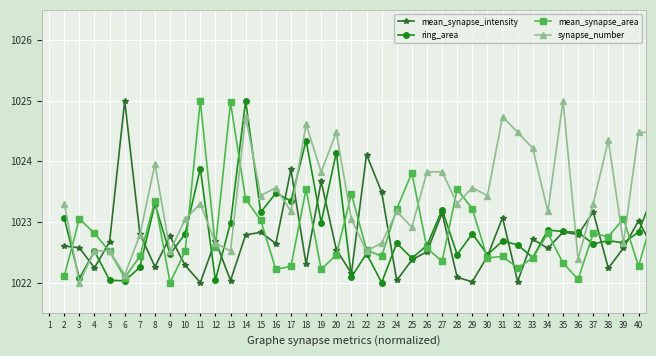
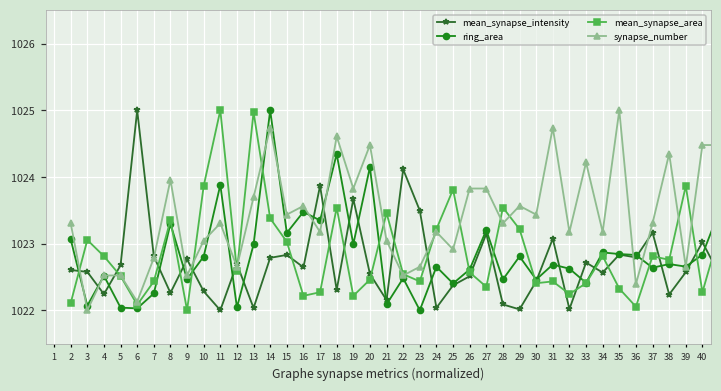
  {
    "mean_synapse_area": {
      "2": 1022.1,
      "3": 1023.1,
      "4": 1022.8,
      "6": 1022.1,
      "7": 1022.4,
      "8": 1023.4,
      "9": 1022.0,
-     "10": 1022.5,
+     "10": 1023.9,
      "11": 1025.0,
      "12": 1022.6,
      "13": 1025.0,
      "14": 1023.4,
      "15": 1023.0,
      "16": 1022.2,
      "17": 1022.3,
      "18": 1023.5,
      "19": 1022.2,
      "20": 1022.5,
      "21": 1023.5,
      "23": 1022.4,
      "24": 1023.2,
      "25": 1023.8,
      "26": 1022.6,
      "27": 1022.4,
      "28": 1023.5,
      "29": 1023.2,
      "31": 1022.4,
      "32": 1022.2,
      "34": 1022.8,
      "35": 1022.3,
      "36": 1022.1,
      "37": 1022.8,
      "38": 1022.8,
-     "39": 1023.1
+     "39": 1023.9
    },
    "synapse_number": {
      "2": 1023.3,
      "3": 1022.0,
      "6": 1022.1,
      "8": 1024.0,
      "9": 1022.5,
      "10": 1023.0,
      "11": 1023.3,
-     "13": 1022.5,
+     "13": 1023.7,
      "14": 1024.7,
      "15": 1023.4,
      "16": 1023.6,
      "17": 1023.2,
      "18": 1024.6,
      "19": 1023.8,
      "20": 1024.5,
      "21": 1023.0,
      "23": 1022.7,
      "24": 1023.2,
      "25": 1022.9,
      "26": 1023.8,
      "27": 1023.8,
      "28": 1023.3,
      "29": 1023.6,
      "30": 1023.4,
      "31": 1024.7,
-     "32": 1024.5,
+     "32": 1023.2,
      "33": 1024.2,
      "34": 1023.2,
      "35": 1025.0,
      "36": 1022.4,
      "37": 1023.3,
      "38": 1024.3
    }
  }
